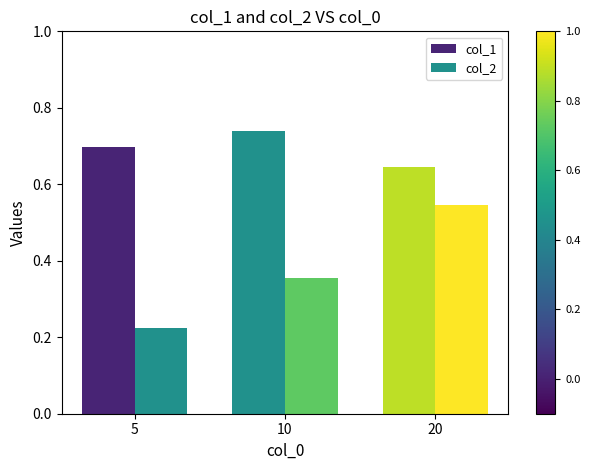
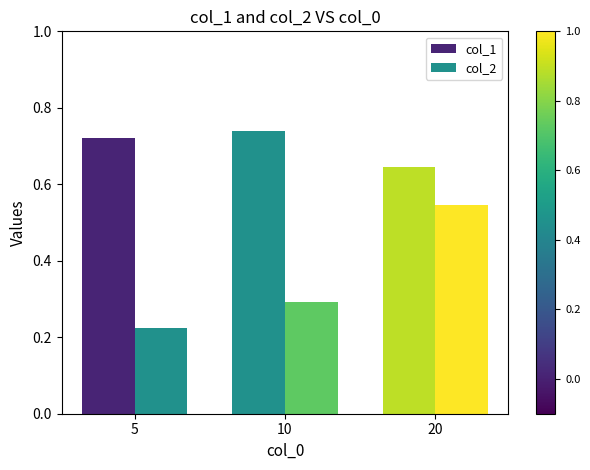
  {
    "col_1": {
-     "5": 0.70,
+     "5": 0.72,
      "10": 0.74,
      "20": 0.65
    },
    "col_2": {
      "5": 0.22,
-     "10": 0.36,
+     "10": 0.29,
      "20": 0.55
    }
  }
